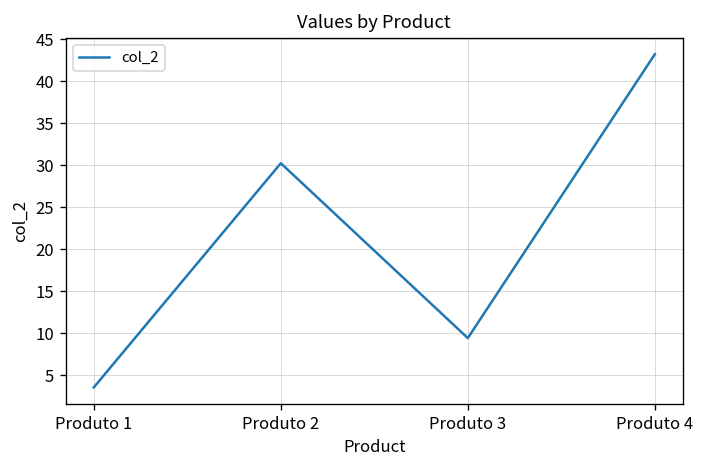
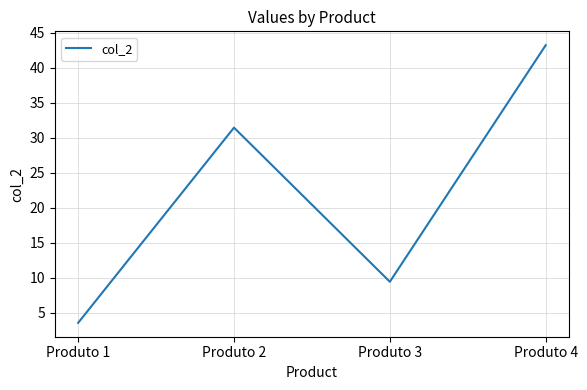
  {
    "Produto 1": 4,
-   "Produto 2": 30,
+   "Produto 2": 31,
    "Produto 3": 9,
    "Produto 4": 43
  }
